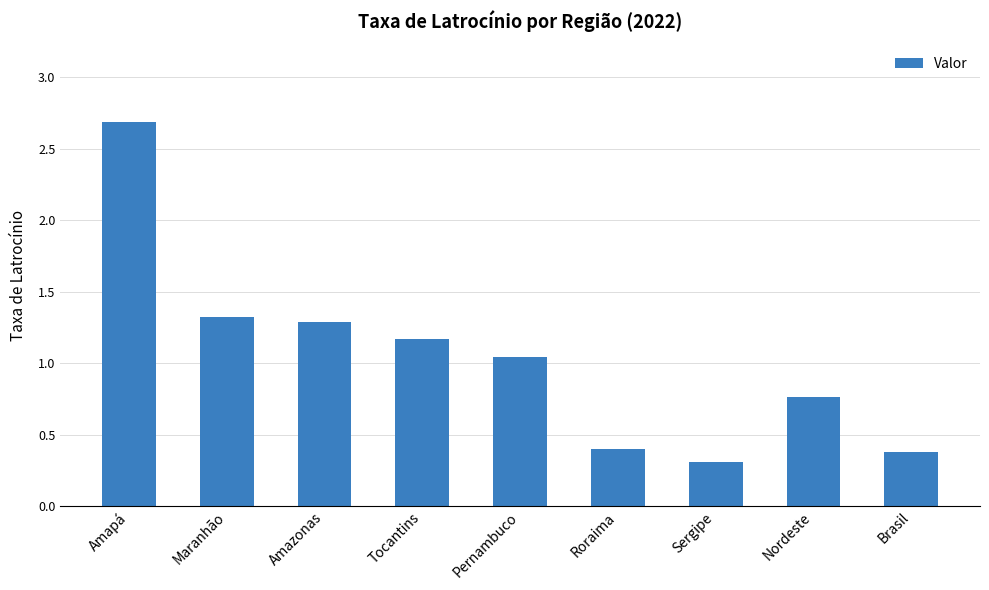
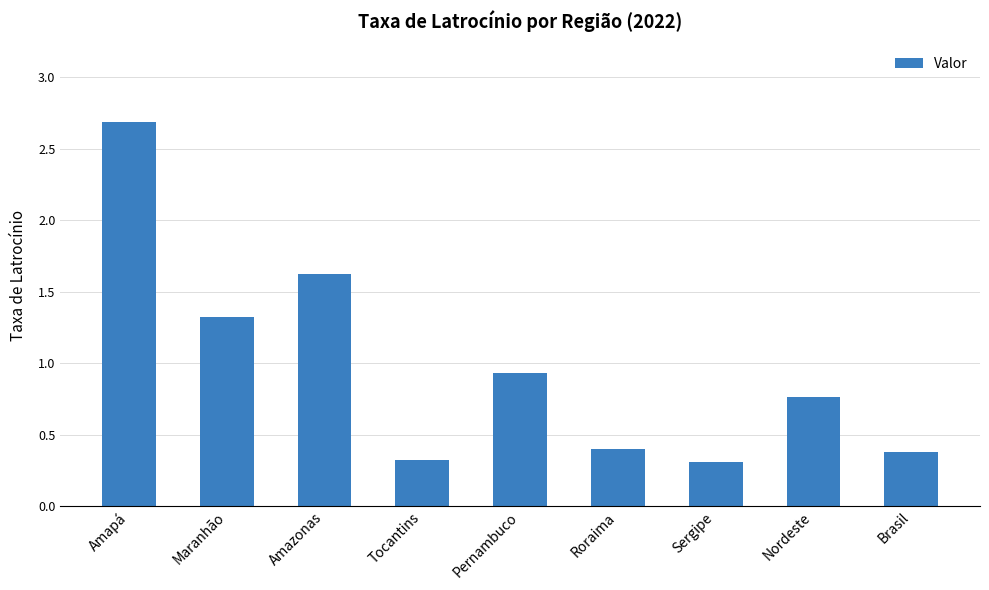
  {
    "Amapá": 2.69,
    "Maranhão": 1.32,
-   "Amazonas": 1.29,
-   "Tocantins": 1.17,
-   "Pernambuco": 1.04,
+   "Amazonas": 1.62,
+   "Tocantins": 0.32,
+   "Pernambuco": 0.93,
    "Roraima": 0.40,
    "Sergipe": 0.31,
    "Nordeste": 0.76,
    "Brasil": 0.38
  }
